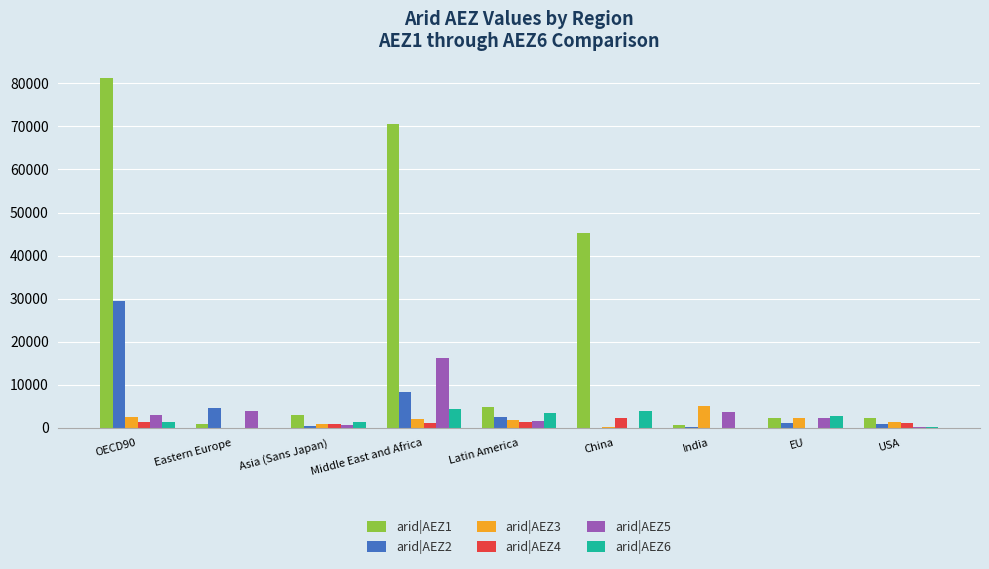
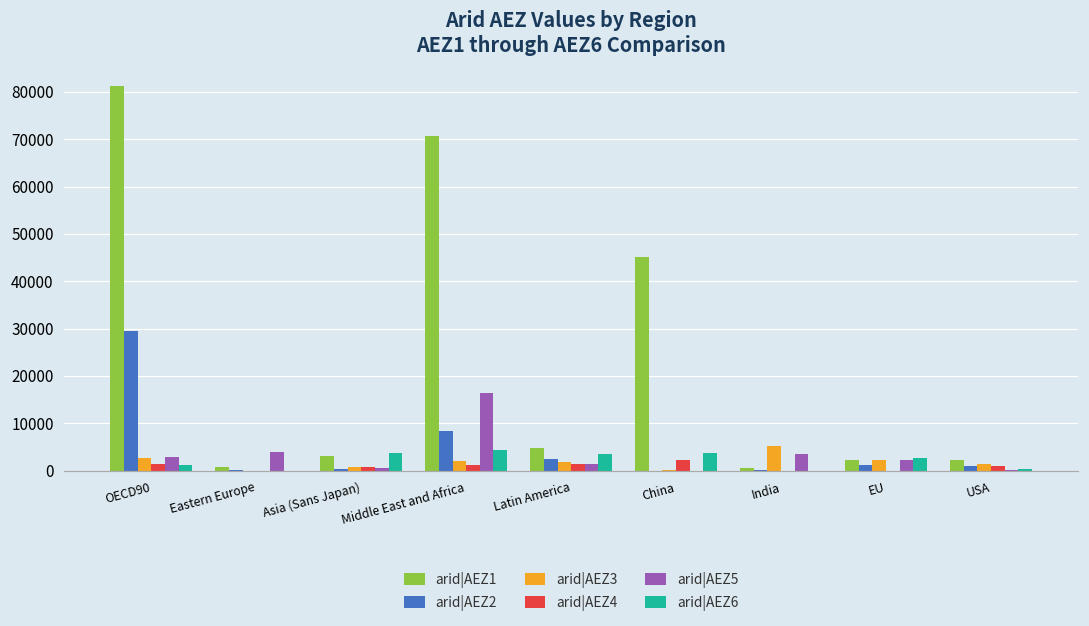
  {
    "arid|AEZ1": {
      "OECD90": 81000,
      "Eastern Europe": 1000,
      "Asia (Sans Japan)": 3000,
      "Middle East and Africa": 71000,
      "Latin America": 5000,
      "China": 45000,
      "EU": 2000,
      "USA": 2000
    },
    "arid|AEZ2": {
      "OECD90": 30000,
-     "Eastern Europe": 5000,
+     "Eastern Europe": 0,
      "Middle East and Africa": 8000,
      "Latin America": 3000,
      "EU": 1000,
      "USA": 1000
    },
    "arid|AEZ3": {
      "OECD90": 3000,
      "Asia (Sans Japan)": 1000,
      "Middle East and Africa": 2000,
      "Latin America": 2000,
      "India": 5000,
      "EU": 2000,
      "USA": 1000
    },
    "arid|AEZ4": {
      "OECD90": 1000,
      "Asia (Sans Japan)": 1000,
      "Middle East and Africa": 1000,
      "Latin America": 1000,
      "China": 2000,
      "USA": 1000
    },
    "arid|AEZ5": {
      "OECD90": 3000,
      "Eastern Europe": 4000,
      "Middle East and Africa": 16000,
      "Latin America": 1000,
      "India": 4000,
      "EU": 2000
    },
    "arid|AEZ6": {
      "OECD90": 1000,
-     "Asia (Sans Japan)": 1000,
+     "Asia (Sans Japan)": 4000,
      "Middle East and Africa": 4000,
      "Latin America": 3000,
      "China": 4000,
      "EU": 3000
    }
  }
